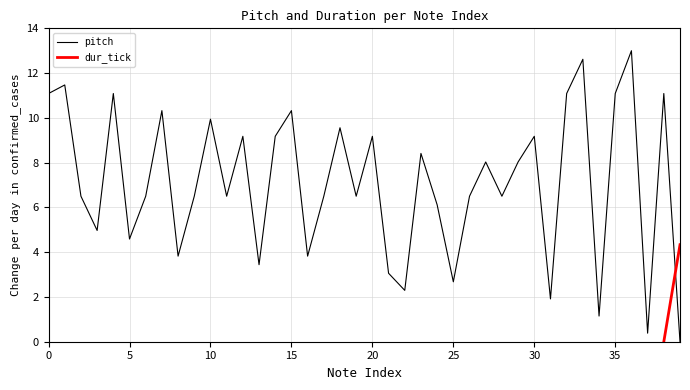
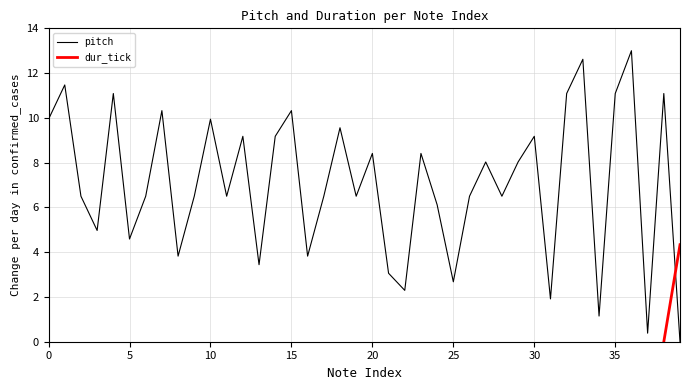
  {
    "pitch": {
-     "0": 11.1,
+     "0": 9.9,
      "5": 4.6,
      "10": 9.9,
      "15": 10.3,
-     "20": 9.2,
+     "20": 8.4,
      "25": 2.7,
      "30": 9.2,
      "35": 11.1
    }
  }
